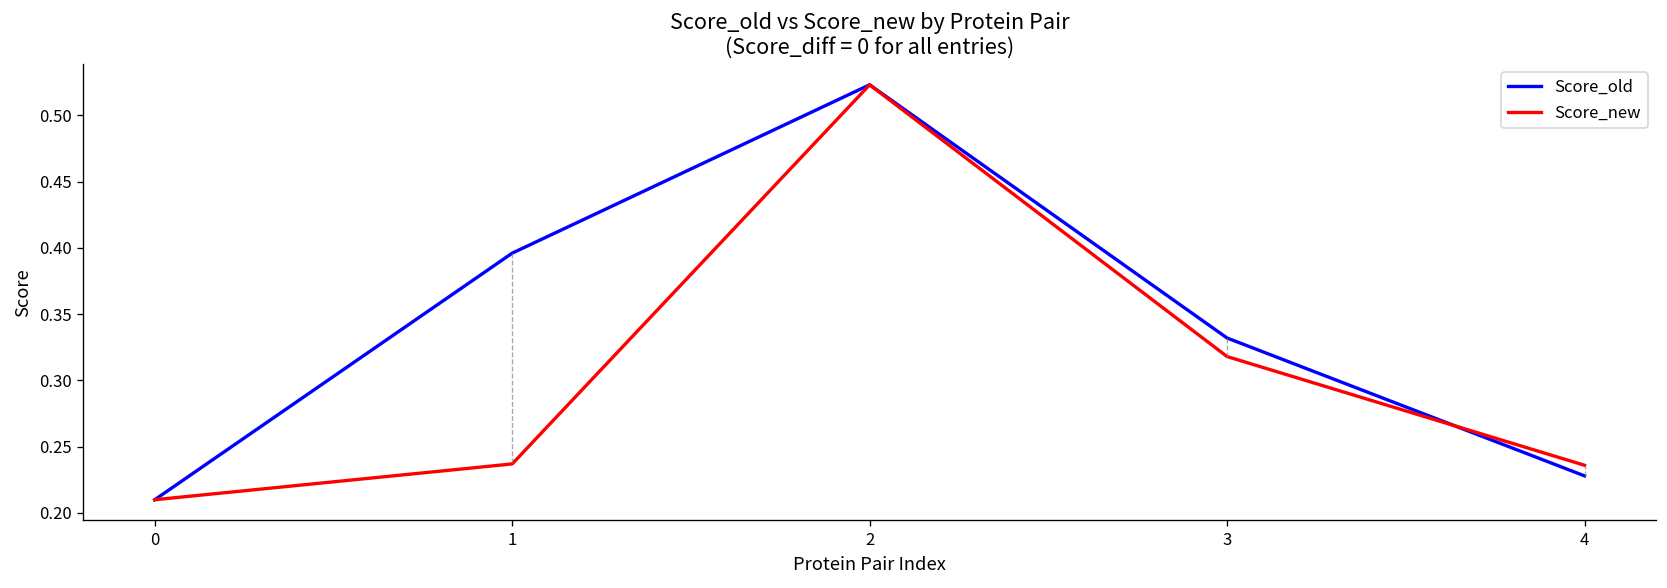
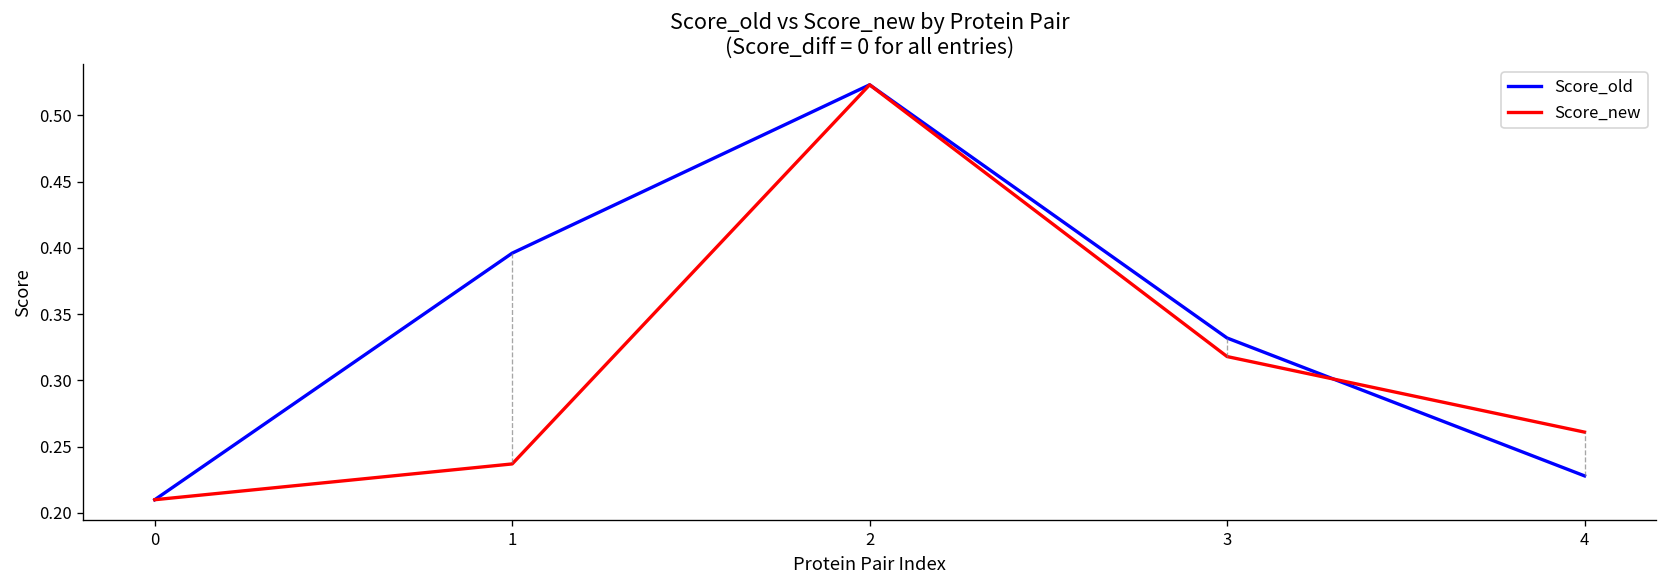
  {
    "Score_new": {
-     "4": 0.236
+     "4": 0.261
    }
  }
